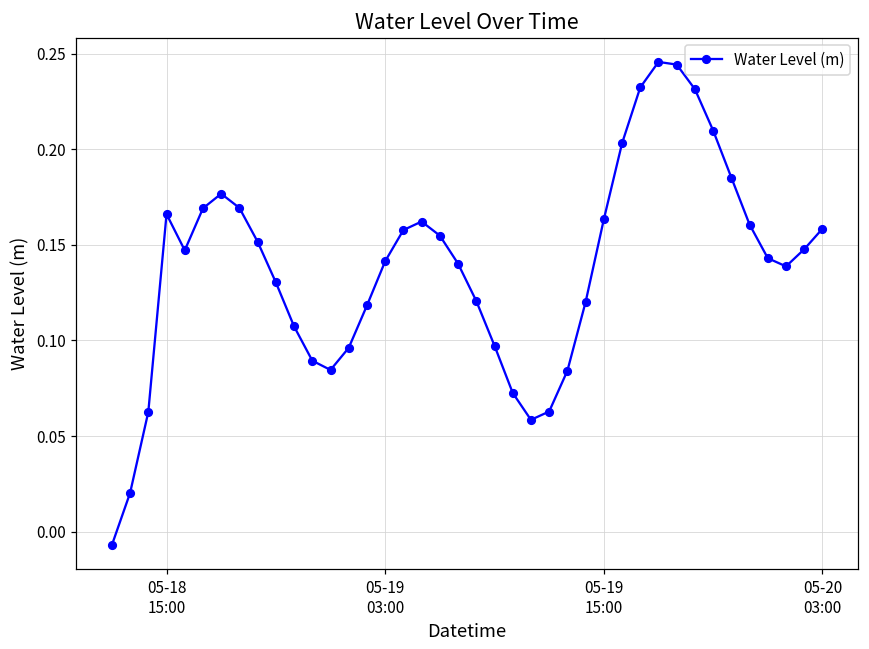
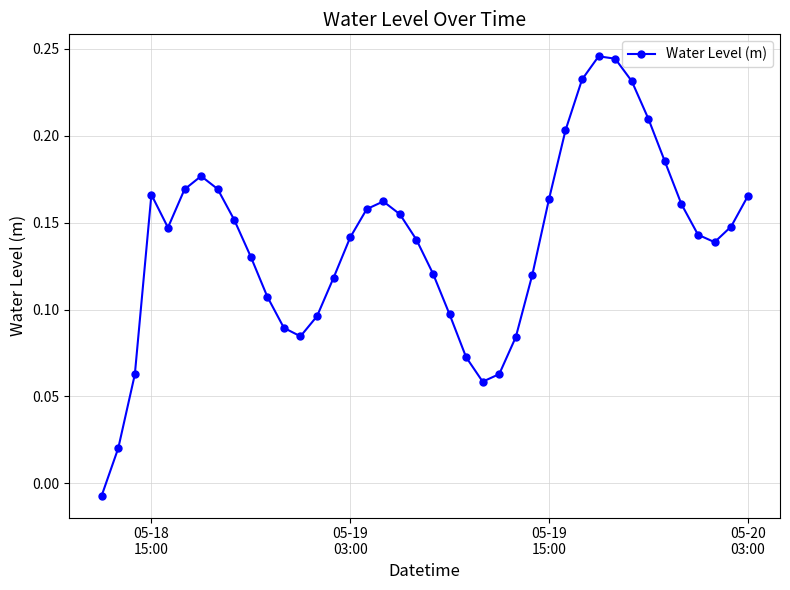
  {
    "05-18 15:00": 0.166,
    "05-19 03:00": 0.141,
    "05-19 15:00": 0.163,
-   "05-20 03:00": 0.158
+   "05-20 03:00": 0.165
  }
